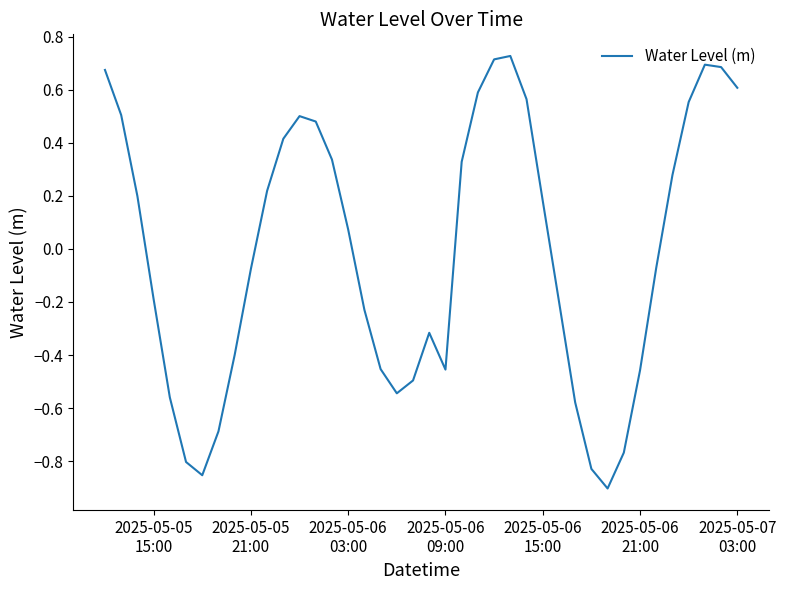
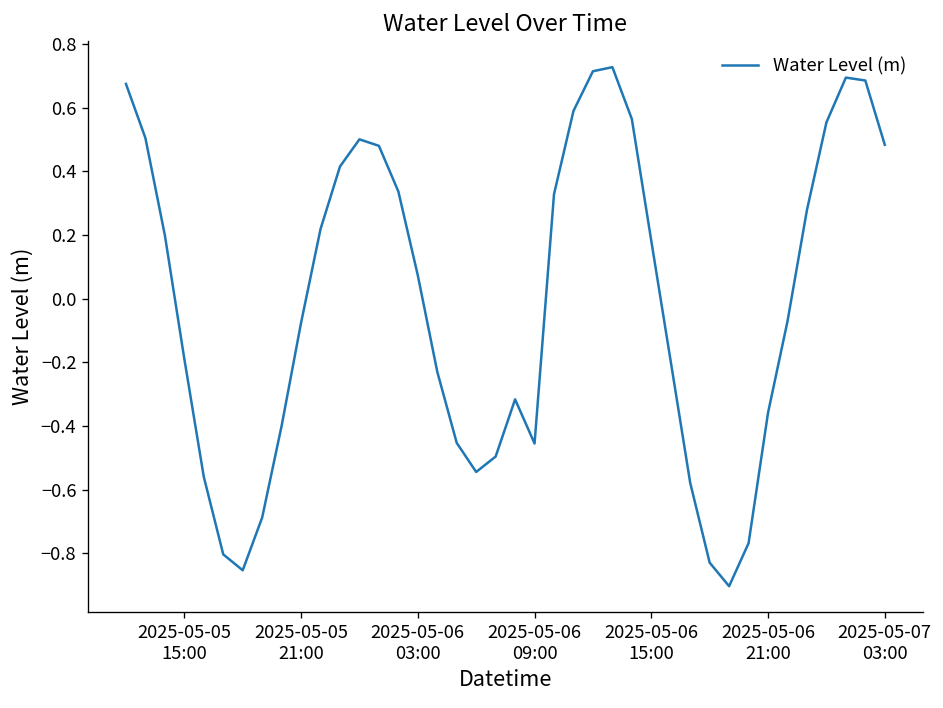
  {
    "2025-05-05 15:00": -0.19,
    "2025-05-05 21:00": -0.08,
    "2025-05-06 03:00": 0.07,
    "2025-05-06 09:00": -0.45,
    "2025-05-06 15:00": 0.18,
-   "2025-05-06 21:00": -0.46,
-   "2025-05-07 03:00": 0.61
+   "2025-05-06 21:00": -0.36,
+   "2025-05-07 03:00": 0.48
  }
